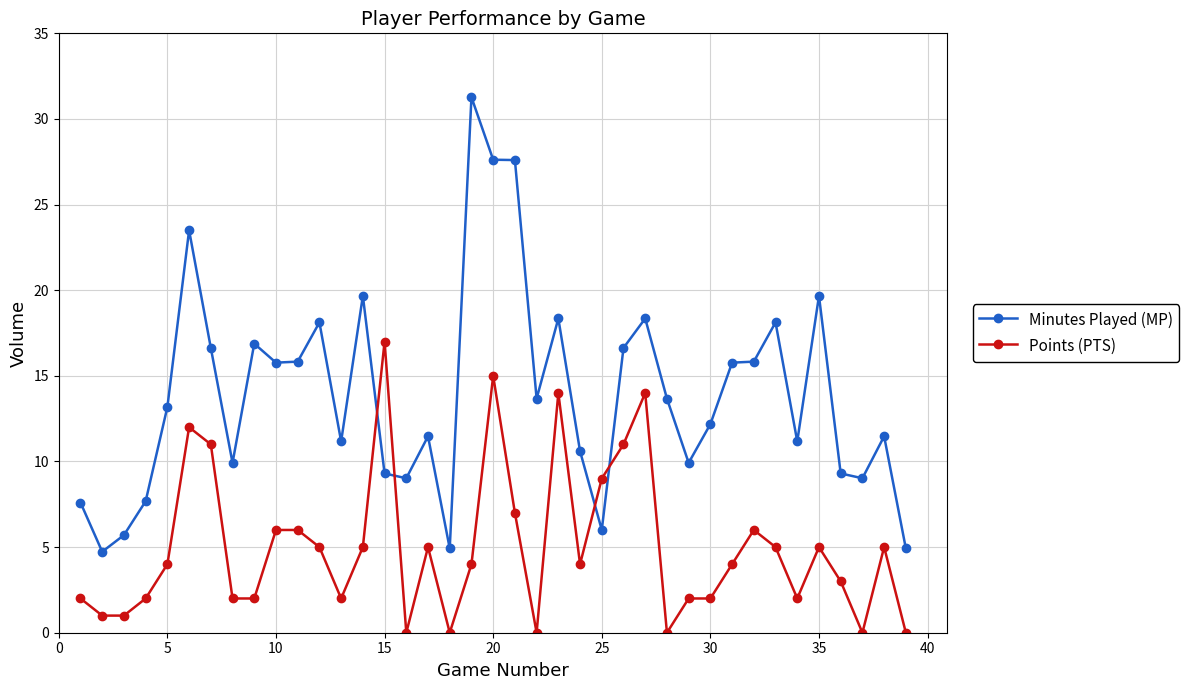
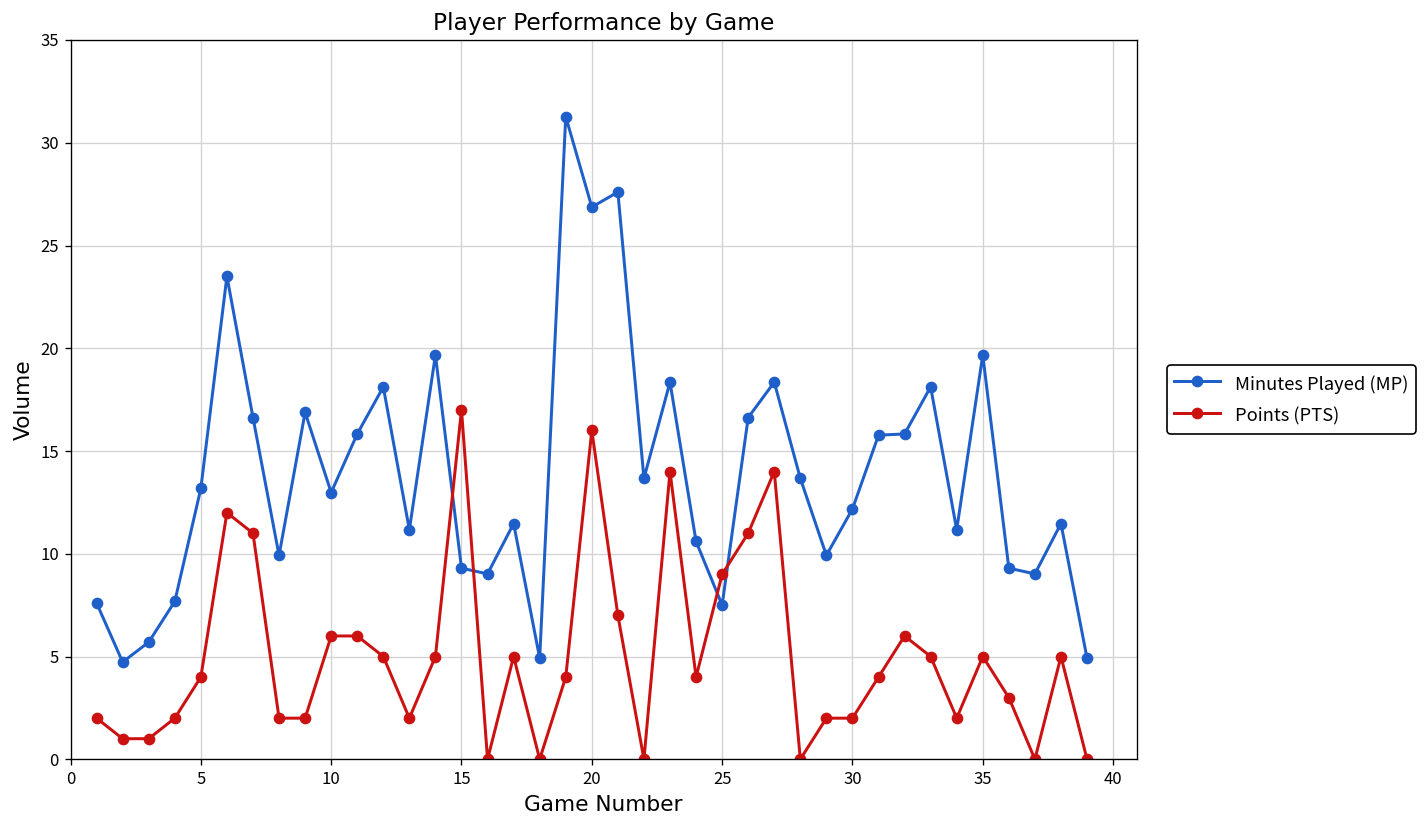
  {
    "Minutes Played (MP)": {
      "5": 13.2,
-     "10": 15.8,
+     "10": 13.0,
      "15": 9.3,
-     "20": 27.6,
-     "25": 6.0,
+     "20": 26.9,
+     "25": 7.5,
      "30": 12.2,
      "35": 19.7
    },
    "Points (PTS)": {
      "5": 4,
      "10": 6,
      "15": 17,
-     "20": 15,
+     "20": 16,
      "25": 9,
      "30": 2,
      "35": 5
    }
  }
